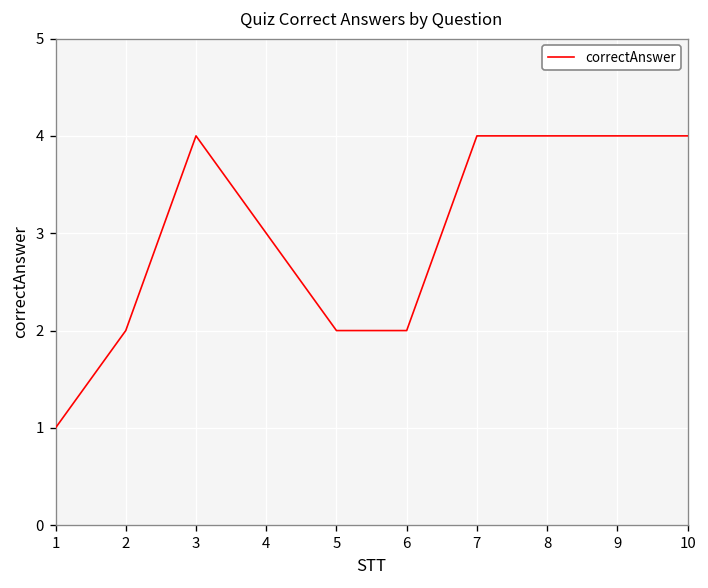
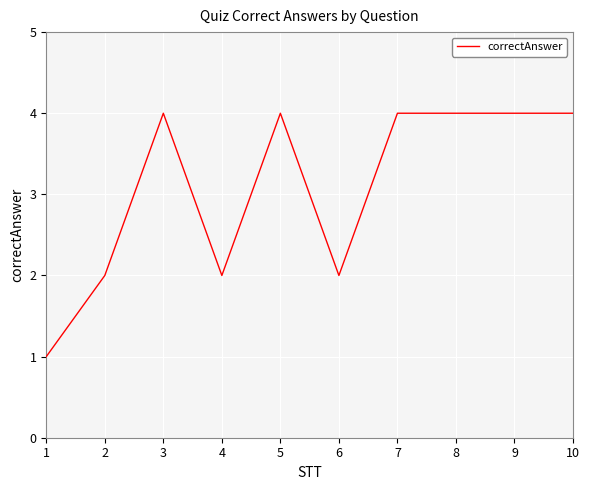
  {
    "1": 1,
    "2": 2,
    "3": 4,
-   "4": 3,
-   "5": 2,
+   "4": 2,
+   "5": 4,
    "6": 2,
    "7": 4,
    "8": 4,
    "9": 4,
    "10": 4
  }
